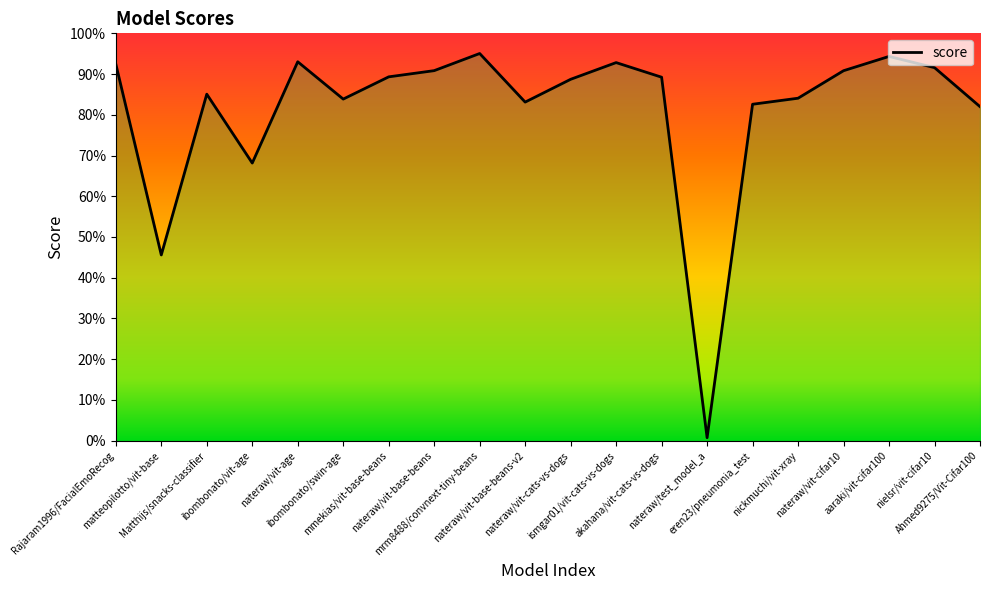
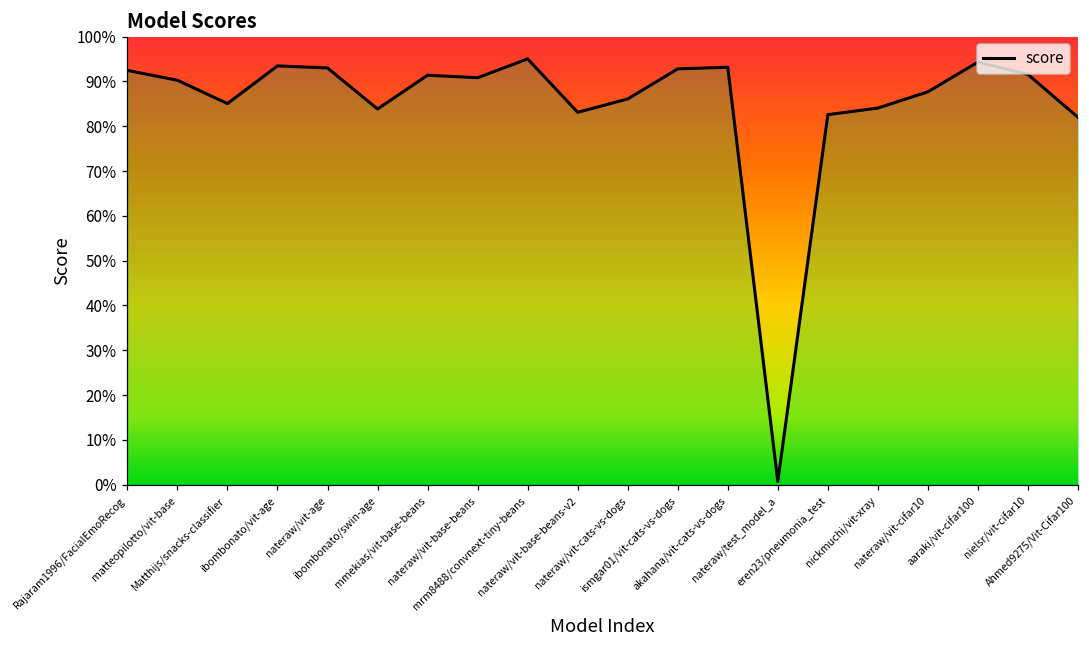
  {
    "Rajaram1996/FacialEmoRecog": "92%",
-   "matteopilotto/vit-base": "46%",
+   "matteopilotto/vit-base": "90%",
    "Matthijs/snacks-classifier": "85%",
-   "ibombonato/vit-age": "68%",
+   "ibombonato/vit-age": "93%",
    "nateraw/vit-age": "93%",
    "ibombonato/swin-age": "84%",
-   "mmekias/vit-base-beans": "89%",
+   "mmekias/vit-base-beans": "91%",
    "nateraw/vit-base-beans": "91%",
    "mrm8488/convnext-tiny-beans": "95%",
    "nateraw/vit-base-beans-v2": "83%",
-   "nateraw/vit-cats-vs-dogs": "89%",
+   "nateraw/vit-cats-vs-dogs": "86%",
    "ismgar01/vit-cats-vs-dogs": "93%",
-   "akahana/vit-cats-vs-dogs": "89%",
+   "akahana/vit-cats-vs-dogs": "93%",
    "nateraw/test_model_a": "1%",
    "eren23/pneumonia_test": "83%",
    "nickmuchi/vit-xray": "84%",
-   "nateraw/vit-cifar10": "91%",
+   "nateraw/vit-cifar10": "88%",
    "nielsr/vit-cifar10": "92%",
    "Ahmed9275/Vit-Cifar100": "82%"
  }
